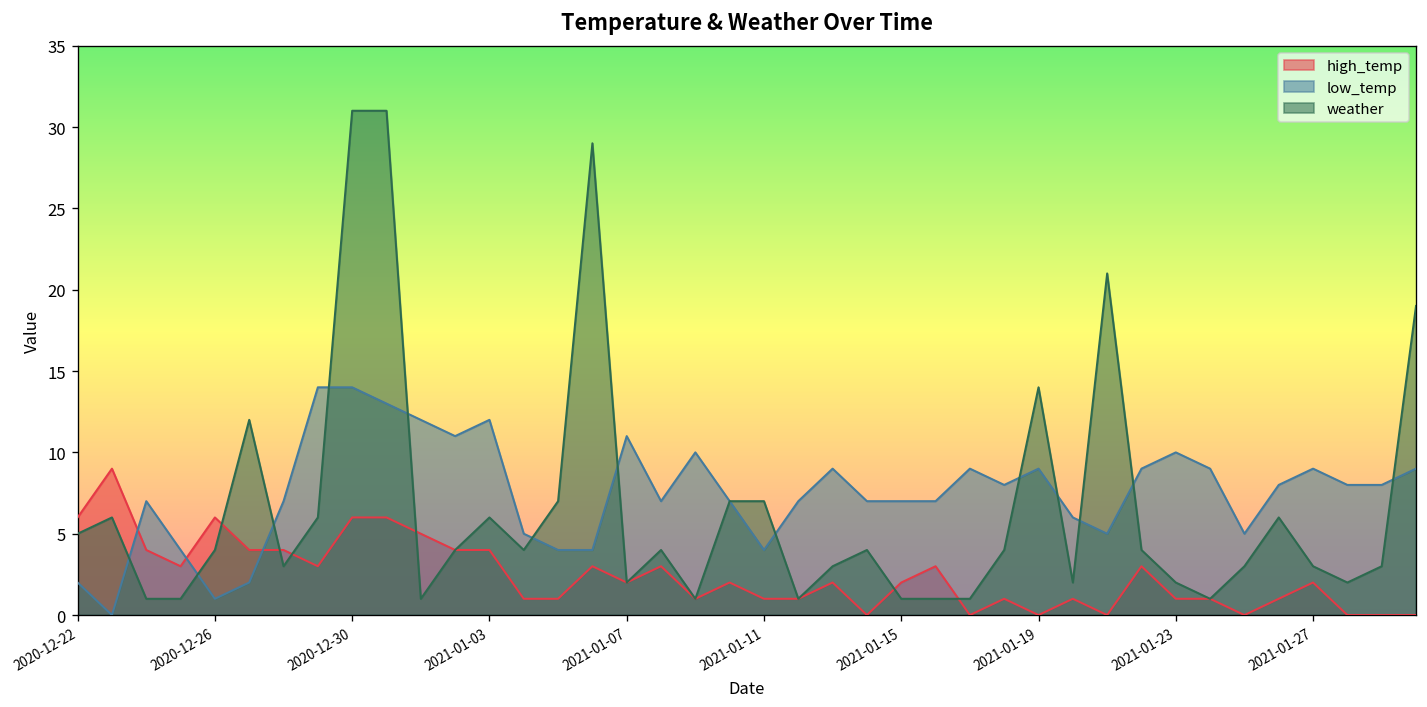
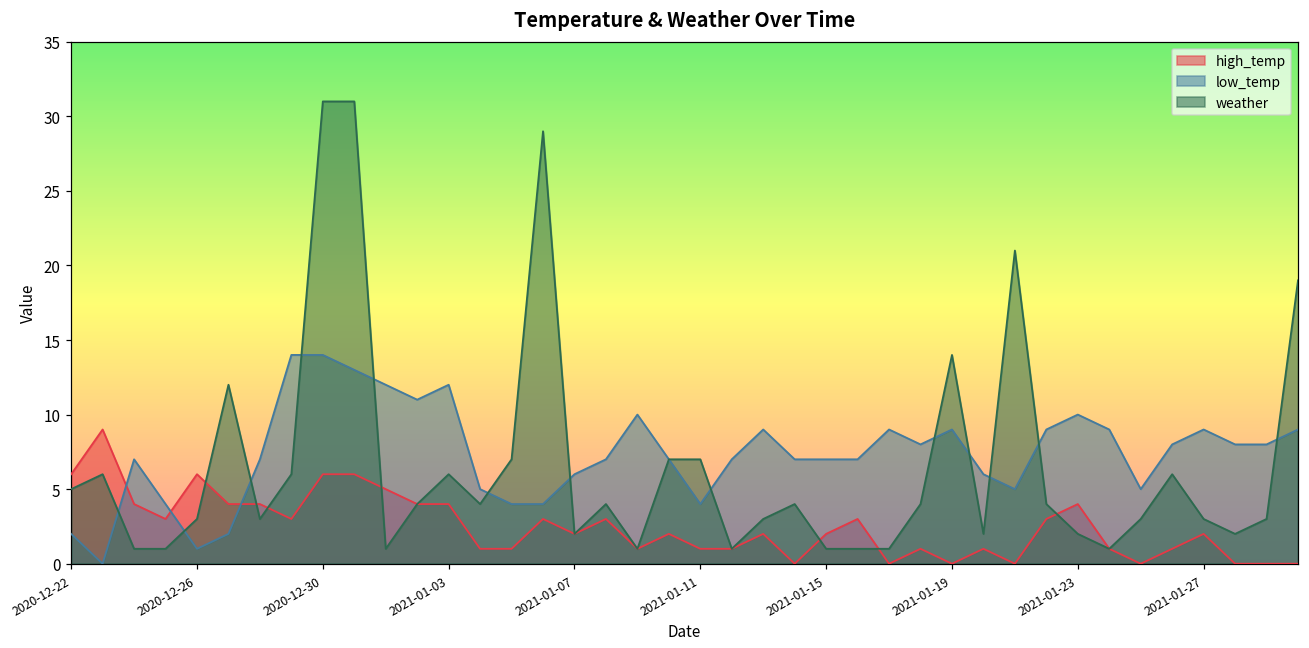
  {
    "high_temp": {
      "2020-12-22": 6,
      "2020-12-26": 6,
      "2020-12-30": 6,
      "2021-01-03": 4,
      "2021-01-11": 1,
      "2021-01-15": 2,
      "2021-01-19": 0,
-     "2021-01-23": 1,
+     "2021-01-23": 4,
      "2021-01-27": 2
    },
    "low_temp": {
      "2020-12-22": 2,
      "2020-12-26": 1,
      "2020-12-30": 14,
      "2021-01-03": 12,
-     "2021-01-07": 11,
+     "2021-01-07": 6,
      "2021-01-11": 4,
      "2021-01-15": 7,
      "2021-01-19": 9,
      "2021-01-23": 10,
      "2021-01-27": 9
    },
    "weather": {
      "2020-12-22": 5,
-     "2020-12-26": 4,
+     "2020-12-26": 3,
      "2020-12-30": 31,
      "2021-01-03": 6,
      "2021-01-11": 7,
      "2021-01-15": 1,
      "2021-01-19": 14,
      "2021-01-23": 2,
      "2021-01-27": 3
    }
  }
